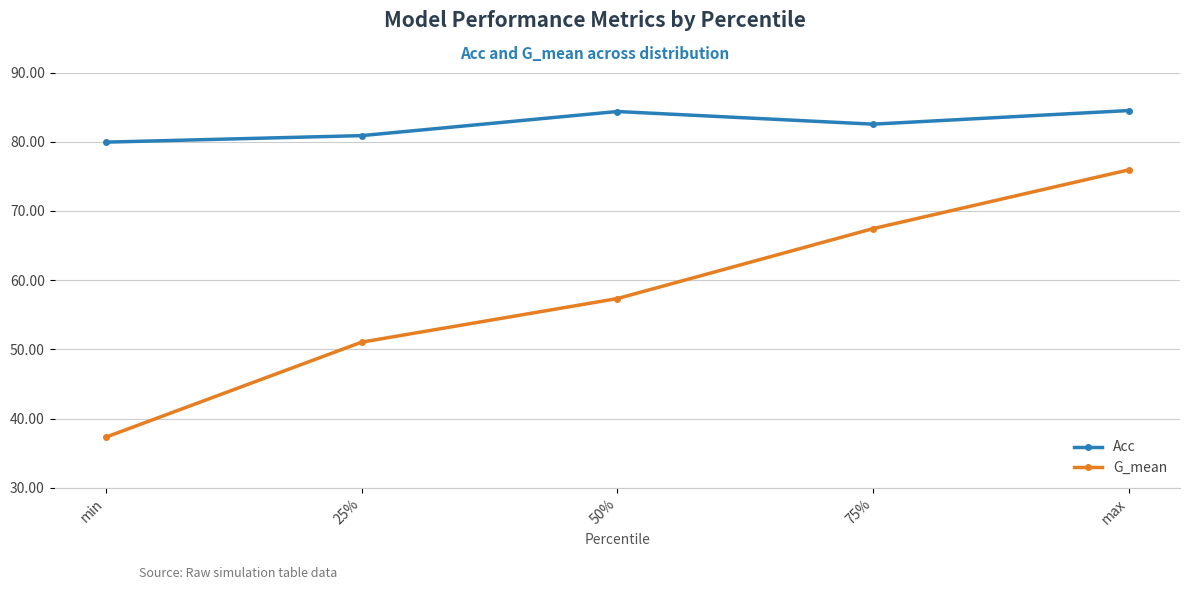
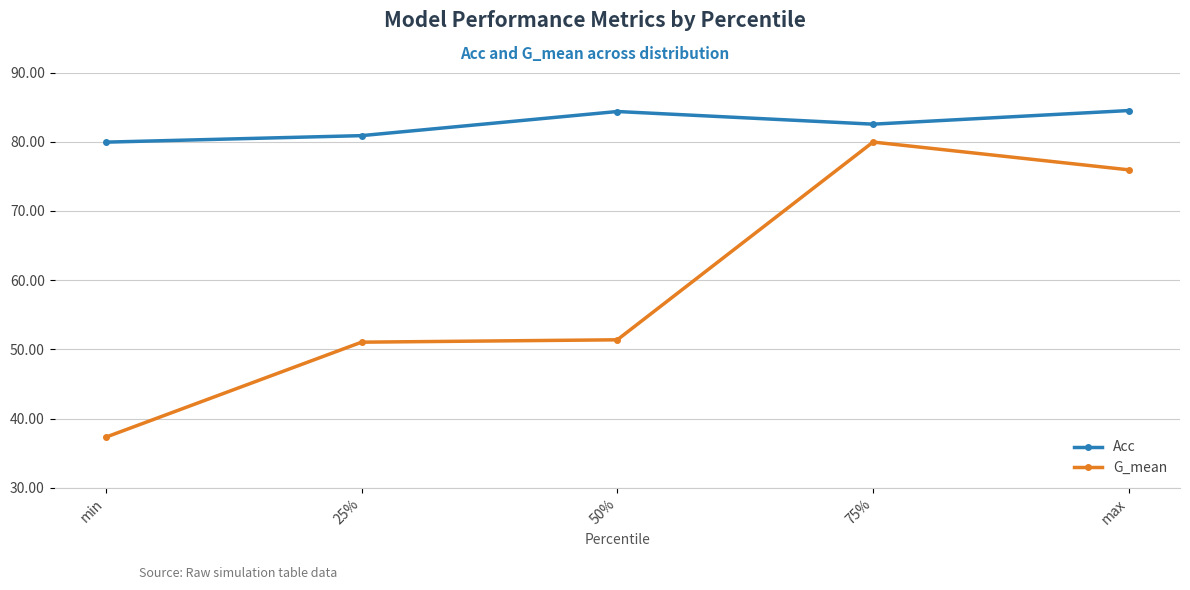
  {
    "Acc": {
      "min": 80,
      "25%": 81,
      "50%": 84,
      "75%": 83,
      "max": 85
    },
    "G_mean": {
      "min": 37,
      "25%": 51,
-     "50%": 57,
-     "75%": 67,
+     "50%": 51,
+     "75%": 80,
      "max": 76
    }
  }
